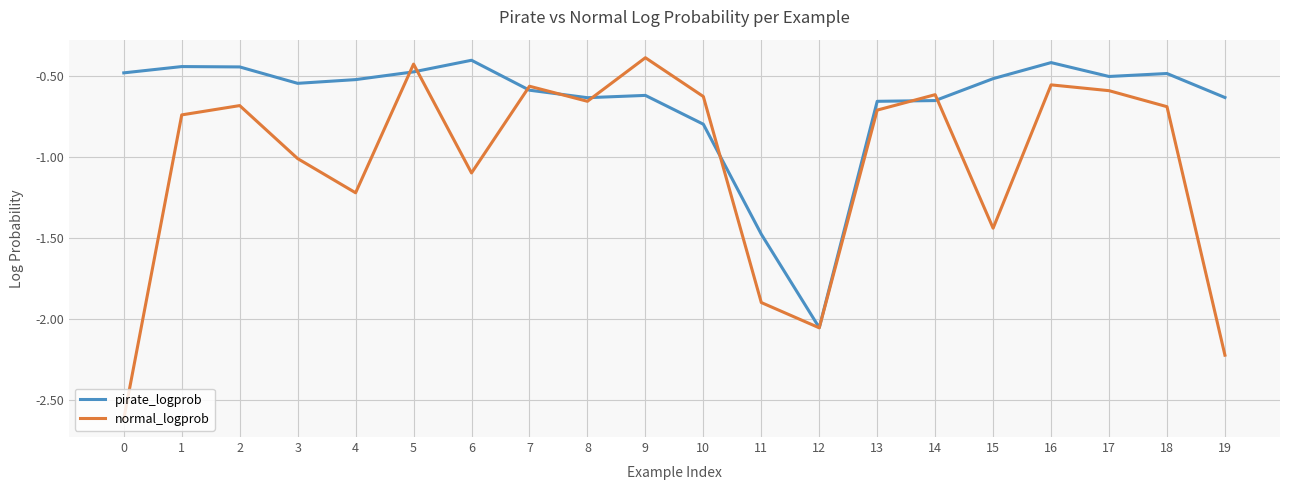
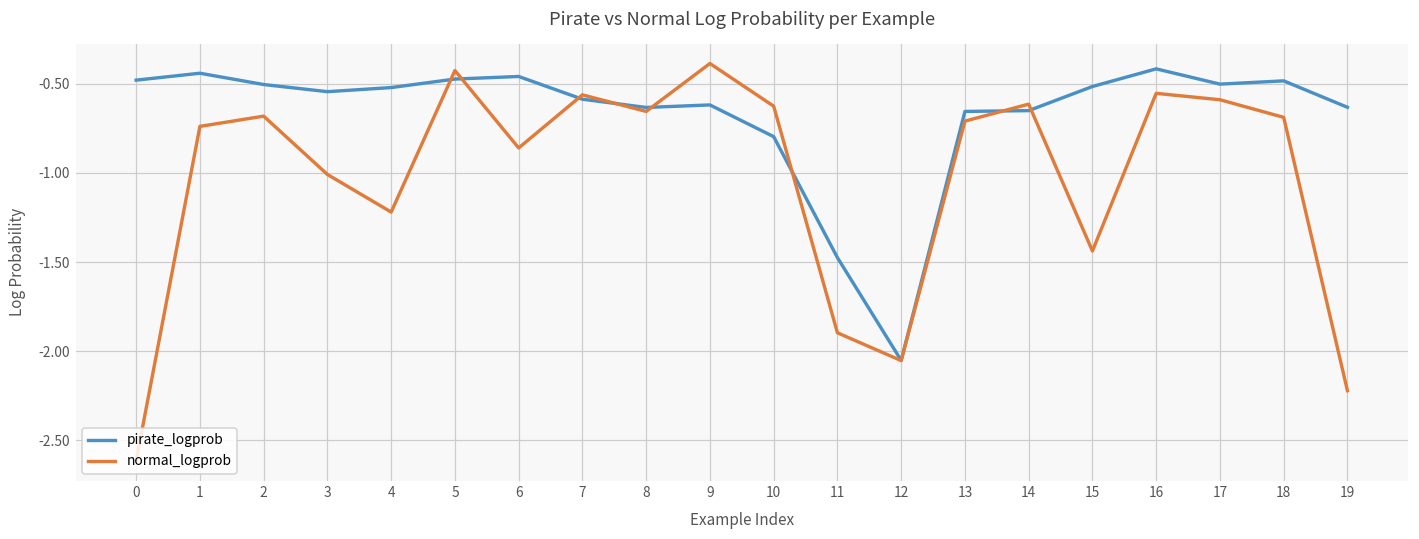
  {
    "pirate_logprob": {
      "0": -0.48,
      "1": -0.44,
-     "2": -0.44,
+     "2": -0.50,
      "3": -0.54,
      "4": -0.52,
      "5": -0.47,
-     "6": -0.40,
+     "6": -0.46,
      "7": -0.59,
      "8": -0.63,
      "9": -0.62,
      "10": -0.80,
      "11": -1.47,
      "13": -0.65,
      "14": -0.65,
      "15": -0.51,
      "16": -0.42,
      "17": -0.50,
      "18": -0.48,
      "19": -0.63
    },
    "normal_logprob": {
      "1": -0.74,
      "2": -0.68,
      "3": -1.01,
      "4": -1.22,
      "5": -0.43,
-     "6": -1.10,
+     "6": -0.86,
      "7": -0.56,
      "8": -0.65,
      "9": -0.39,
      "10": -0.63,
      "11": -1.90,
      "13": -0.71,
      "14": -0.61,
      "15": -1.44,
      "16": -0.55,
      "17": -0.59,
      "18": -0.69,
      "19": -2.22
    }
  }
